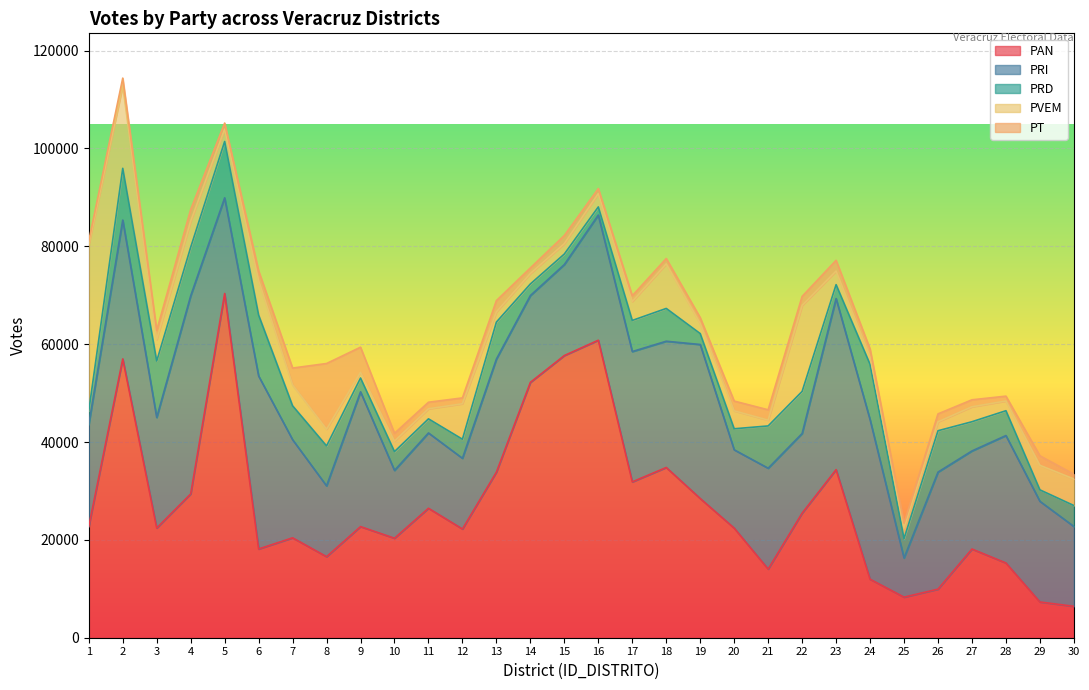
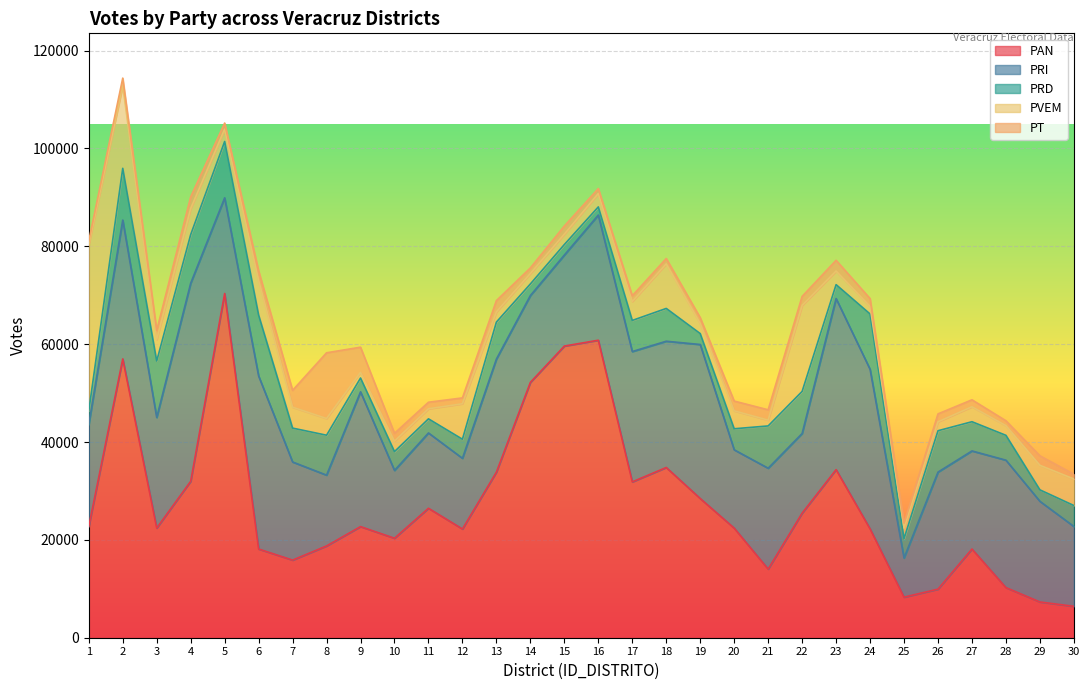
  {
    "PAN": {
      "1": 23000,
      "2": 57000,
      "3": 22000,
-     "4": 29000,
+     "4": 32000,
      "5": 70000,
      "6": 18000,
-     "7": 20000,
-     "8": 17000,
+     "7": 16000,
+     "8": 19000,
      "9": 23000,
      "10": 20000,
      "11": 26000,
      "12": 22000,
      "13": 34000,
      "14": 52000,
-     "15": 58000,
+     "15": 60000,
      "16": 61000,
      "17": 32000,
      "18": 35000,
      "19": 28000,
      "20": 22000,
      "21": 14000,
      "22": 25000,
      "23": 34000,
-     "24": 12000,
+     "24": 22000,
      "25": 8000,
      "26": 10000,
      "27": 18000,
-     "28": 15000,
+     "28": 10000,
      "29": 7000,
      "30": 6000
    }
  }
